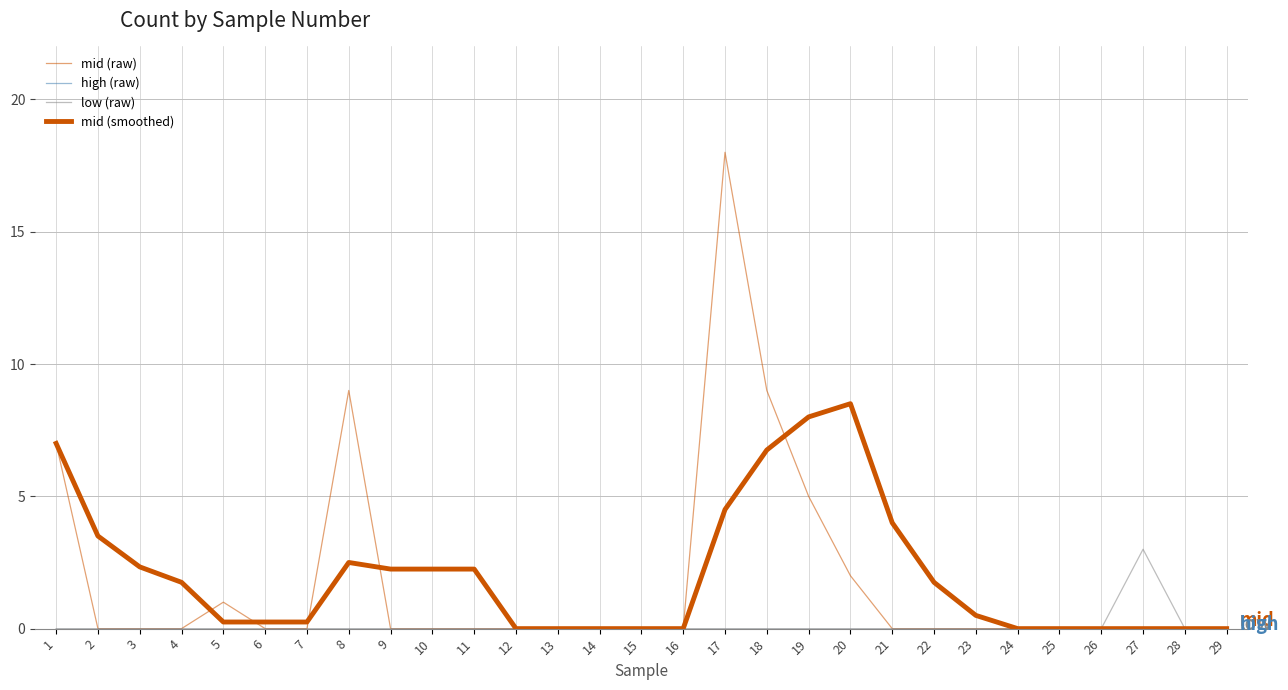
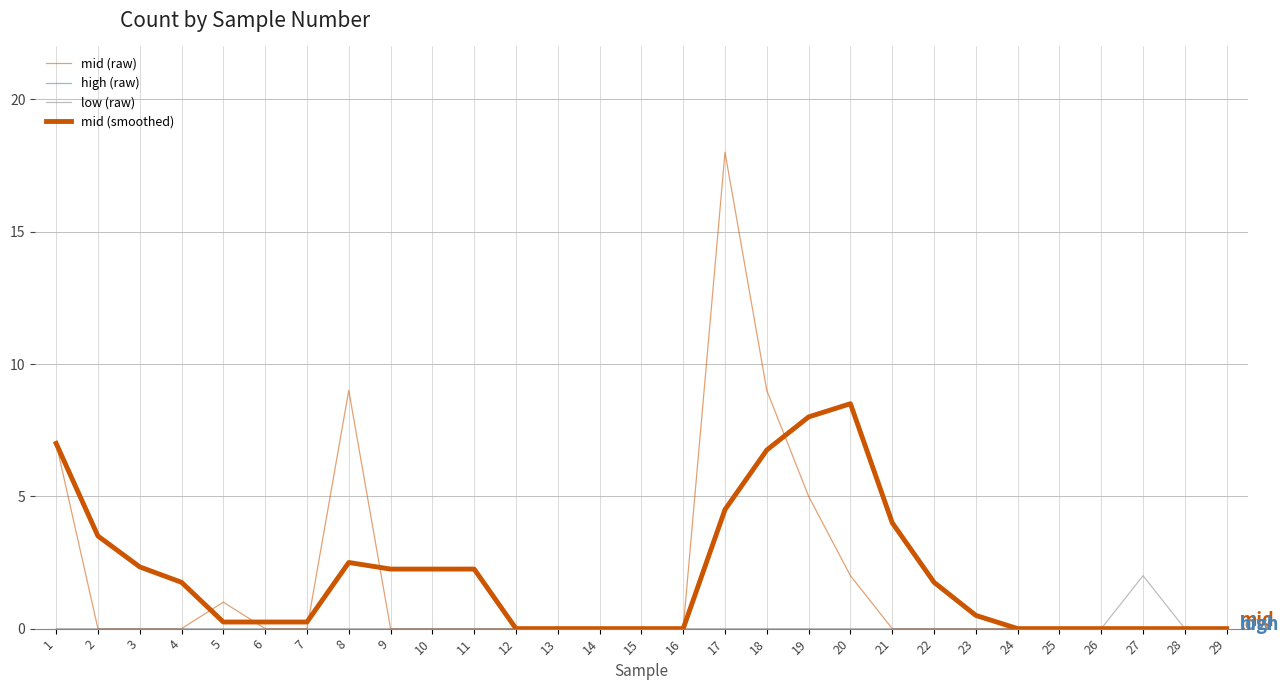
  {
    "low (raw)": {
-     "27": 3
+     "27": 2
    }
  }
